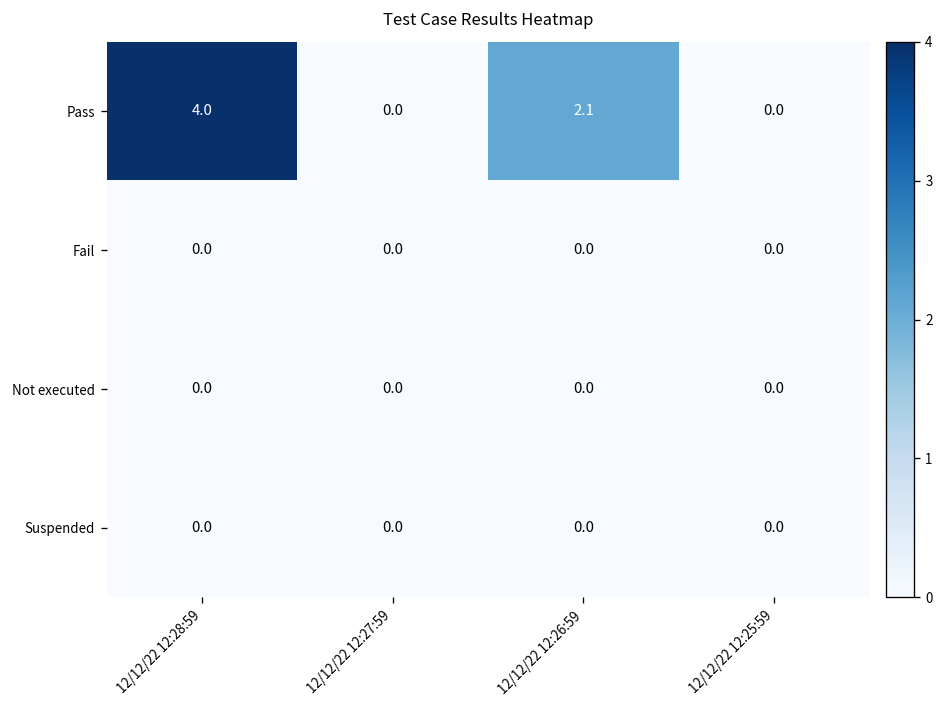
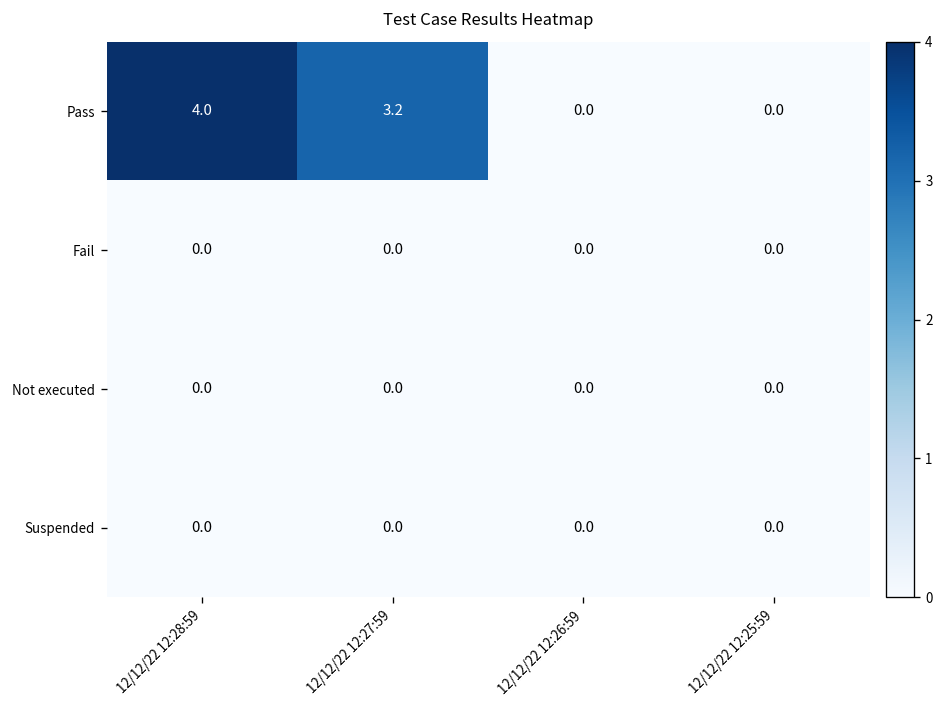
  {
    "Pass": {
      "12/12/22 12:28:59": 4.0,
-     "12/12/22 12:27:59": 0.0,
-     "12/12/22 12:26:59": 2.1,
+     "12/12/22 12:27:59": 3.2,
+     "12/12/22 12:26:59": 0.0,
      "12/12/22 12:25:59": 0.0
    },
    "Fail": {
      "12/12/22 12:28:59": 0.0,
      "12/12/22 12:27:59": 0.0,
      "12/12/22 12:26:59": 0.0,
      "12/12/22 12:25:59": 0.0
    },
    "Not executed": {
      "12/12/22 12:28:59": 0.0,
      "12/12/22 12:27:59": 0.0,
      "12/12/22 12:26:59": 0.0,
      "12/12/22 12:25:59": 0.0
    },
    "Suspended": {
      "12/12/22 12:28:59": 0.0,
      "12/12/22 12:27:59": 0.0,
      "12/12/22 12:26:59": 0.0,
      "12/12/22 12:25:59": 0.0
    }
  }
